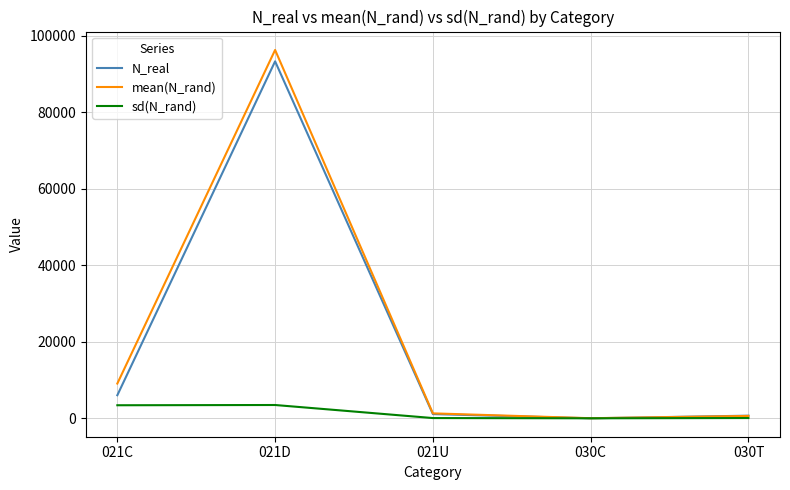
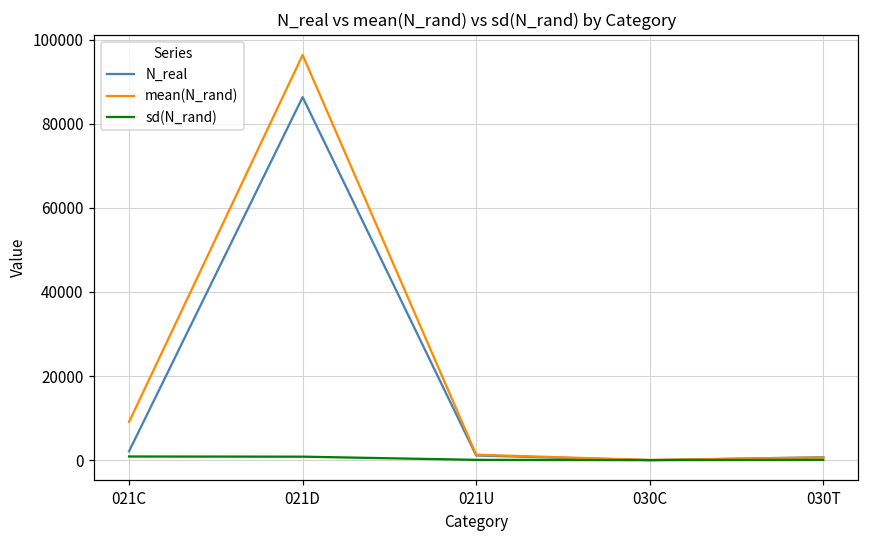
  {
    "N_real": {
-     "021C": 6000,
-     "021D": 93000
+     "021C": 2000,
+     "021D": 86000
    },
    "mean(N_rand)": {
      "021C": 9000,
      "021D": 96000
    },
    "sd(N_rand)": {
-     "021C": 3000,
-     "021D": 3000,
+     "021C": 1000,
+     "021D": 1000,
      "021U": 0
    }
  }
